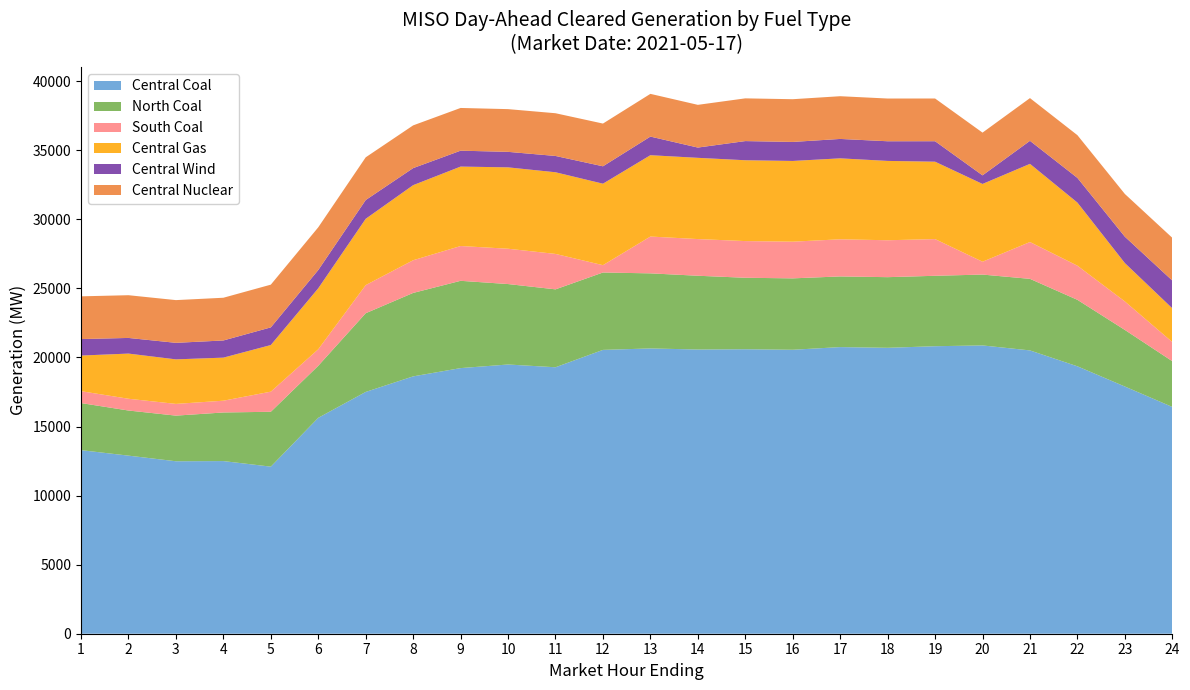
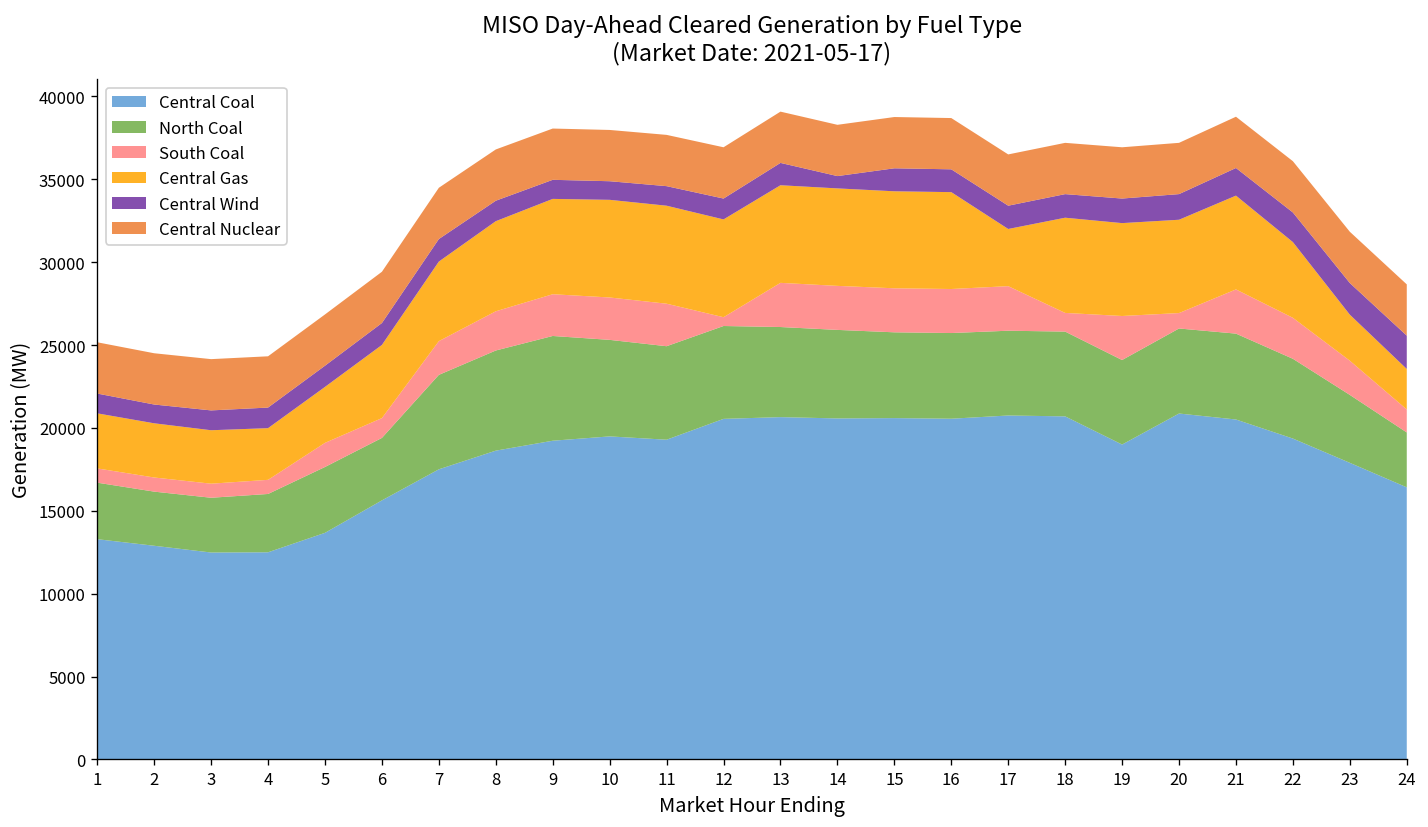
  {
    "Central Coal": {
      "1": 13300,
      "2": 12900,
      "3": 12500,
      "4": 12500,
-     "5": 12100,
+     "5": 13700,
      "6": 15600,
      "7": 17500,
      "8": 18600,
      "9": 19200,
      "10": 19500,
      "11": 19300,
      "12": 20500,
      "13": 20700,
      "14": 20600,
      "15": 20600,
      "16": 20600,
      "17": 20800,
      "18": 20700,
-     "19": 20800,
+     "19": 19000,
      "20": 20900,
      "21": 20500,
      "22": 19400,
      "23": 17900,
      "24": 16400
    },
    "North Coal": {
      "1": 3400,
      "2": 3300,
      "3": 3300,
      "4": 3500,
      "5": 4000,
      "6": 3800,
      "7": 5700,
      "8": 6000,
      "9": 6300,
      "10": 5800,
      "11": 5600,
      "12": 5600,
      "13": 5400,
      "14": 5300,
      "15": 5200,
      "16": 5200,
      "17": 5100,
      "18": 5100,
      "19": 5100,
      "20": 5100,
      "21": 5200,
      "22": 4800,
      "23": 4100,
      "24": 3300
    },
    "South Coal": {
      "1": 900,
      "2": 900,
      "3": 800,
      "4": 900,
      "5": 1500,
      "6": 1200,
      "7": 2000,
      "8": 2400,
      "9": 2500,
      "10": 2600,
      "11": 2600,
      "12": 500,
      "13": 2700,
      "14": 2700,
      "15": 2700,
      "16": 2700,
      "17": 2700,
-     "18": 2700,
+     "18": 1100,
      "19": 2700,
      "20": 900,
      "21": 2700,
      "22": 2500,
      "23": 2100,
      "24": 1400
    },
    "Central Gas": {
-     "1": 2600,
+     "1": 3300,
      "2": 3300,
      "3": 3200,
      "4": 3100,
      "5": 3400,
      "6": 4400,
      "7": 4800,
      "8": 5400,
      "9": 5800,
      "10": 5900,
      "11": 5900,
      "12": 5900,
      "13": 5900,
      "14": 5900,
      "15": 5900,
      "16": 5800,
-     "17": 5900,
+     "17": 3400,
      "18": 5700,
      "19": 5600,
      "20": 5600,
      "21": 5700,
      "22": 4600,
      "23": 2800,
      "24": 2400
    },
    "Central Wind": {
      "1": 1200,
      "2": 1100,
      "3": 1200,
      "4": 1200,
      "5": 1300,
      "6": 1300,
      "7": 1400,
      "8": 1200,
      "9": 1200,
      "10": 1100,
      "11": 1200,
      "12": 1300,
      "13": 1300,
      "14": 700,
      "15": 1400,
      "16": 1400,
      "17": 1400,
      "18": 1400,
      "19": 1500,
-     "20": 600,
+     "20": 1500,
      "21": 1700,
      "22": 1800,
      "23": 1900,
      "24": 2000
    },
    "Central Nuclear": {
      "1": 3100,
      "2": 3100,
      "3": 3100,
      "4": 3100,
      "5": 3100,
      "6": 3100,
      "7": 3100,
      "8": 3100,
      "9": 3100,
      "10": 3100,
      "11": 3100,
      "12": 3100,
      "13": 3100,
      "14": 3100,
      "15": 3100,
      "16": 3100,
      "17": 3100,
      "18": 3100,
      "19": 3100,
      "20": 3100,
      "21": 3100,
      "22": 3100,
      "23": 3100,
      "24": 3100
    }
  }
